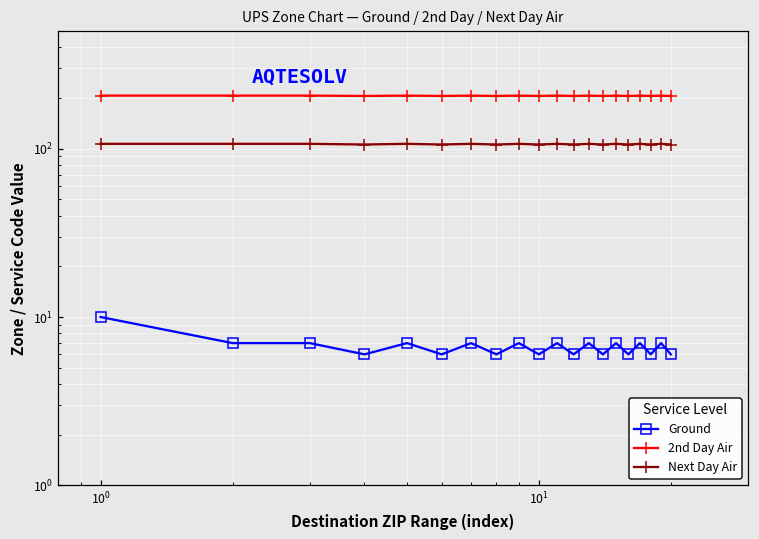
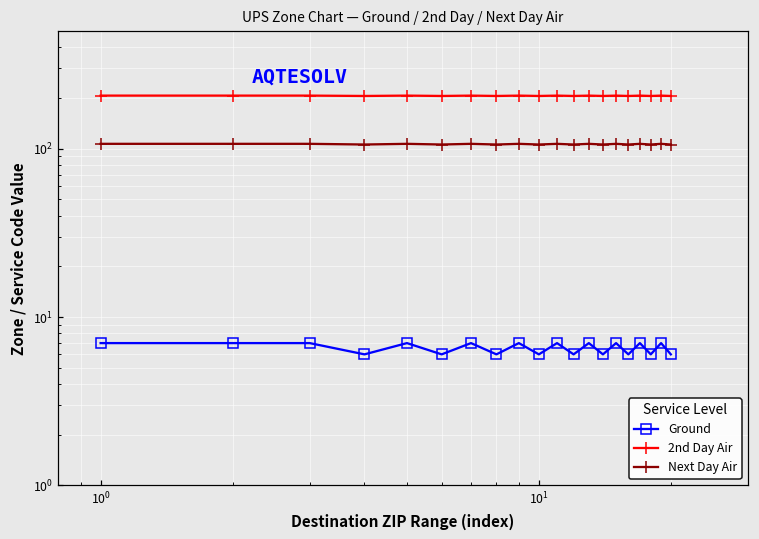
  {
    "Ground": {
-     "10^0": 10,
+     "10^0": 7,
      "10^1": 6
    },
    "2nd Day Air": {
      "10^0": 210,
      "10^1": 210
    },
    "Next Day Air": {
      "10^0": 110,
      "10^1": 110
    }
  }
